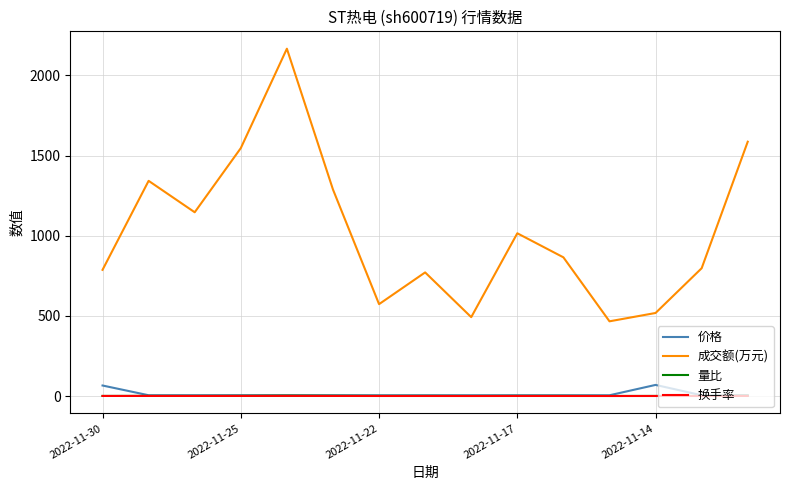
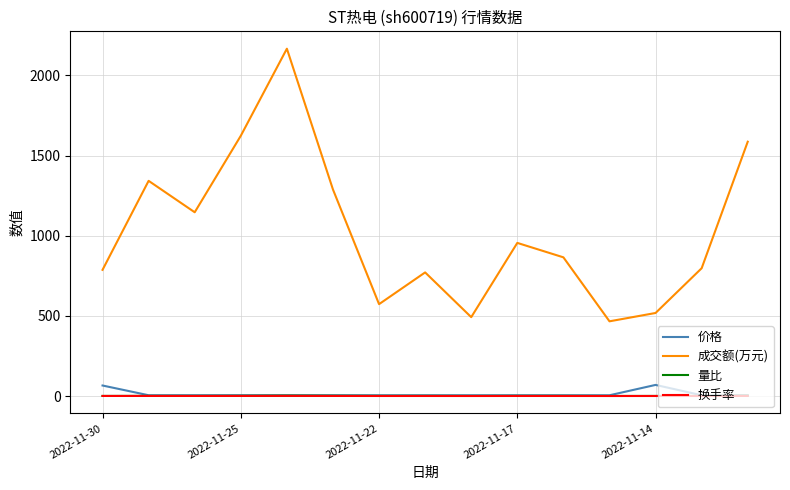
  {
    "价格": {
      "2022-11-30": 70,
      "2022-11-14": 70
    },
    "成交额(万元)": {
      "2022-11-30": 790,
-     "2022-11-25": 1550,
+     "2022-11-25": 1620,
      "2022-11-22": 570,
-     "2022-11-17": 1020,
+     "2022-11-17": 960,
      "2022-11-14": 520
    },
    "换手率": {
      "2022-11-30": 0,
      "2022-11-14": 0
    }
  }
